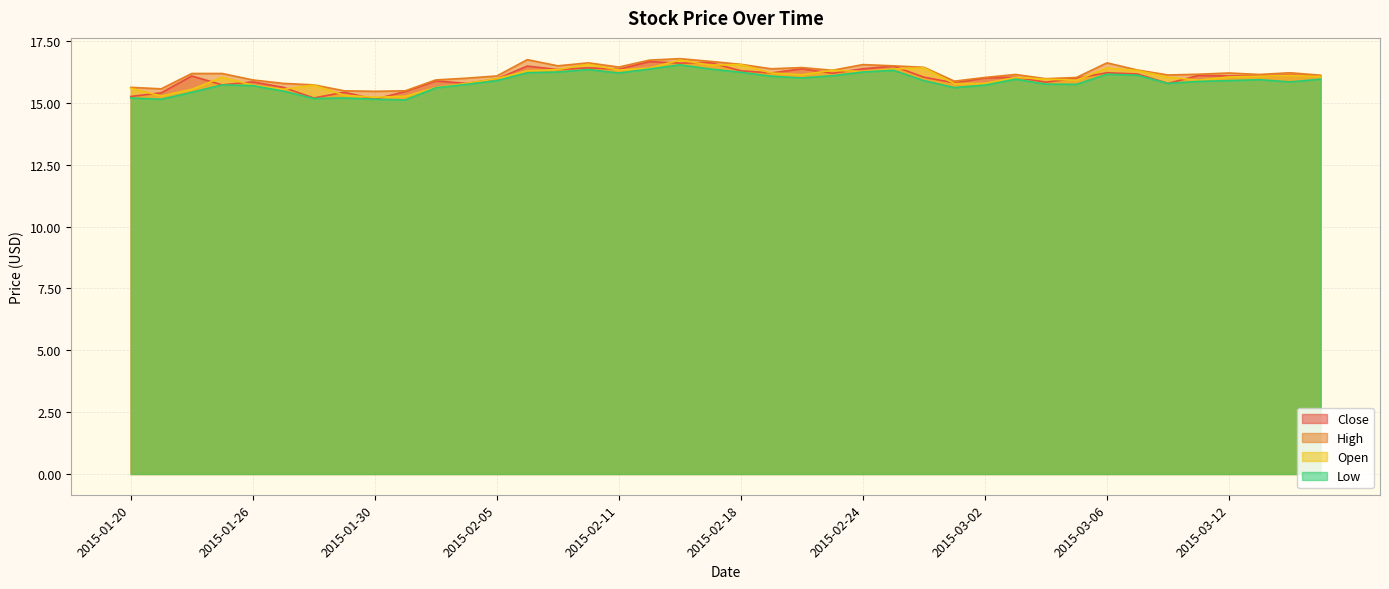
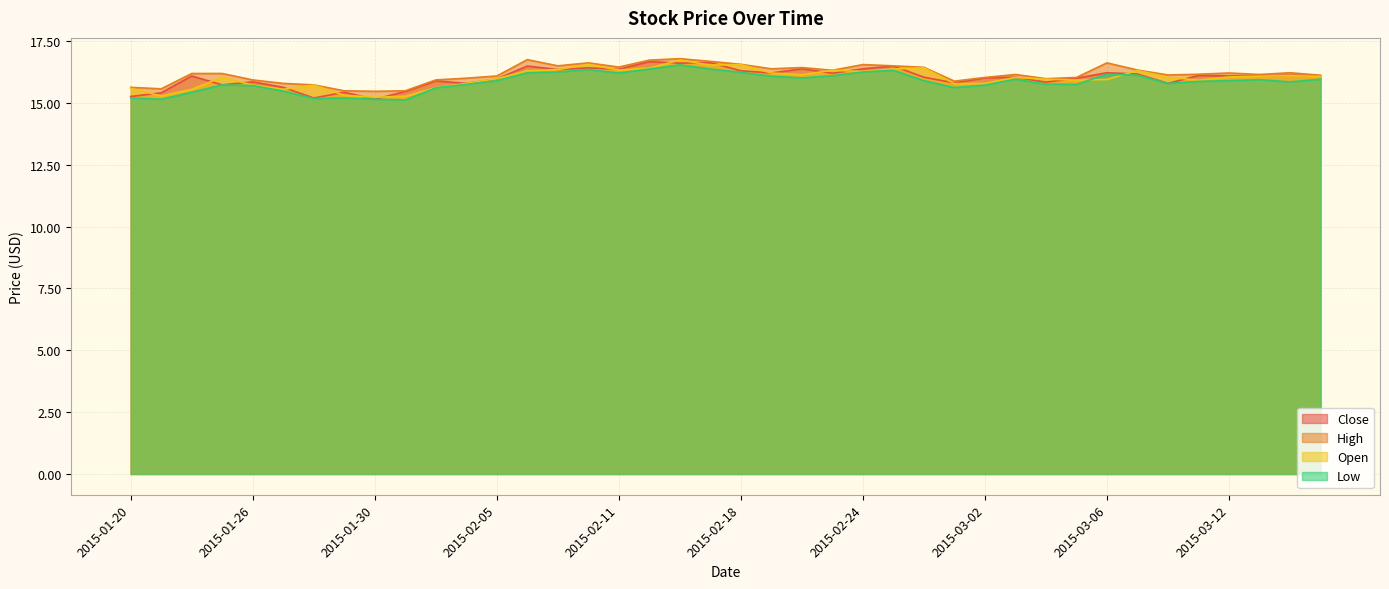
  {
    "Open": {
-     "2015-03-06": 16.4
+     "2015-03-06": 16.0
    },
    "Low": {
      "2015-02-11": 16.2,
      "2015-03-12": 15.9
    }
  }
